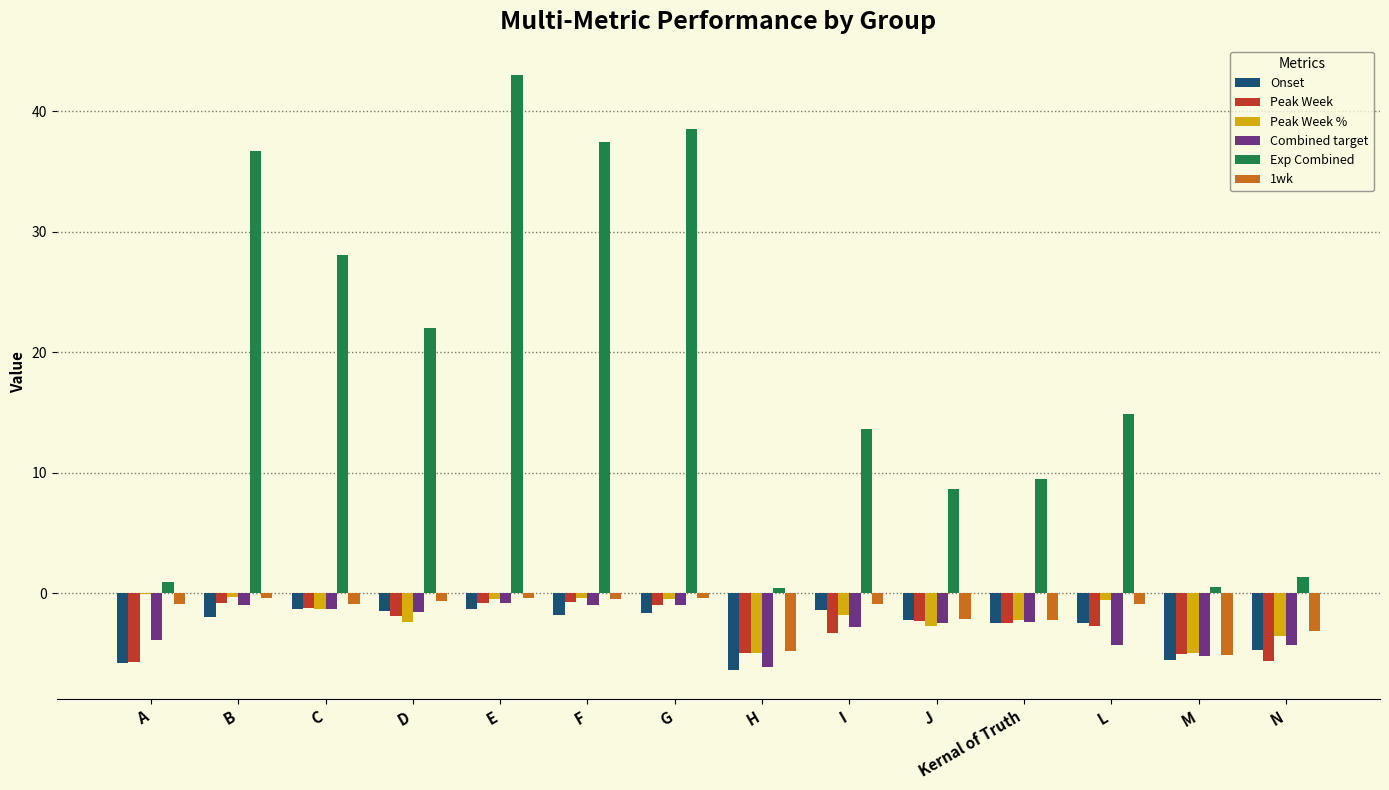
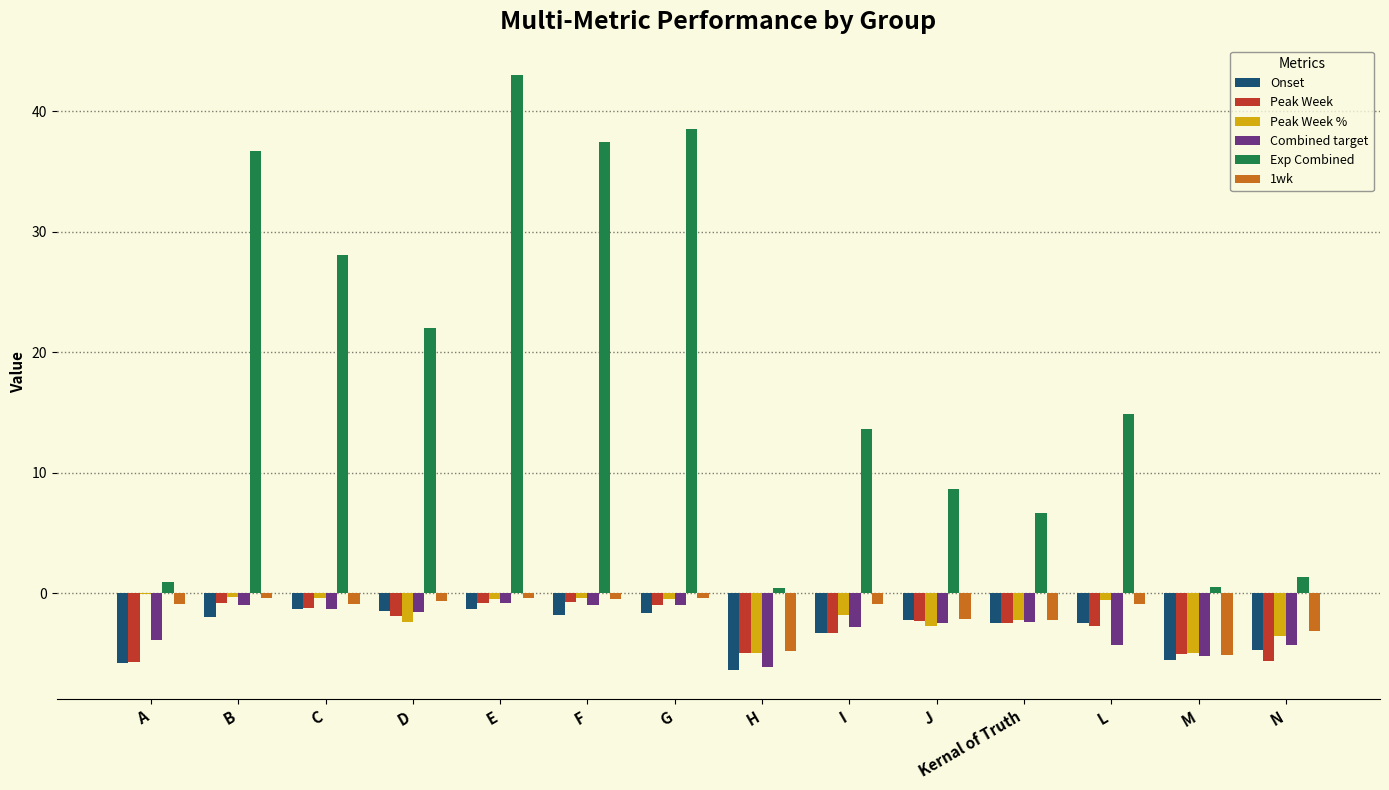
  {
    "Onset": {
      "A": -5.8,
      "B": -1.9,
      "C": -1.3,
      "D": -1.5,
      "E": -1.3,
      "F": -1.8,
      "G": -1.6,
      "H": -6.3,
-     "I": -1.4,
+     "I": -3.3,
      "J": -2.3,
      "Kernal of Truth": -2.4,
      "L": -2.5,
      "M": -5.5,
      "N": -4.7
    },
    "Peak Week %": {
      "B": -0.3,
-     "C": -1.3,
+     "C": -0.4,
      "D": -2.4,
      "E": -0.5,
      "F": -0.4,
      "G": -0.5,
      "H": -5.0,
      "I": -1.8,
      "J": -2.8,
      "Kernal of Truth": -2.2,
      "L": -0.5,
      "M": -5.0,
      "N": -3.6
    },
    "Combined target": {
      "A": -3.9,
      "B": -1.0,
      "C": -1.3,
      "D": -1.5,
      "E": -0.8,
      "F": -1.0,
      "G": -1.0,
      "H": -6.1,
      "I": -2.8,
      "J": -2.4,
      "Kernal of Truth": -2.4,
      "L": -4.3,
      "M": -5.2,
      "N": -4.3
    },
    "Exp Combined": {
      "A": 0.9,
      "B": 36.7,
      "C": 28.0,
      "D": 22.0,
      "E": 43.0,
      "F": 37.5,
      "G": 38.5,
      "H": 0.4,
      "I": 13.7,
      "J": 8.7,
-     "Kernal of Truth": 9.5,
+     "Kernal of Truth": 6.7,
      "L": 14.8,
      "M": 0.6,
      "N": 1.3
    }
  }
